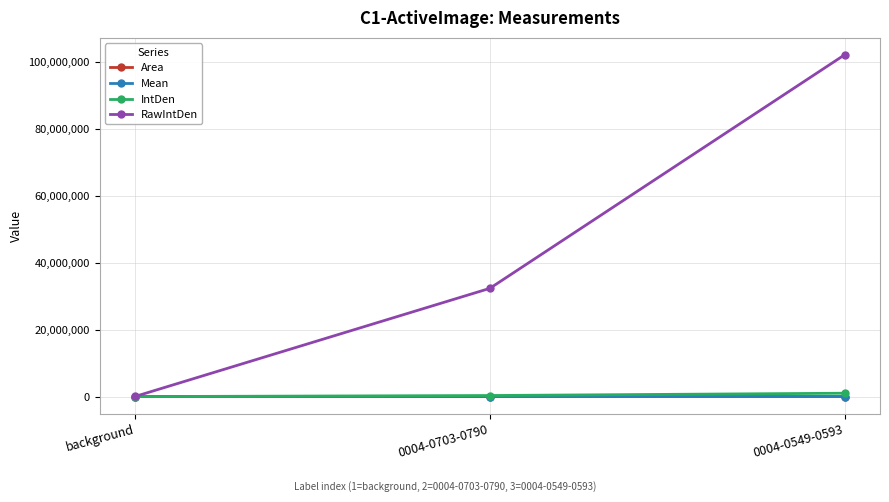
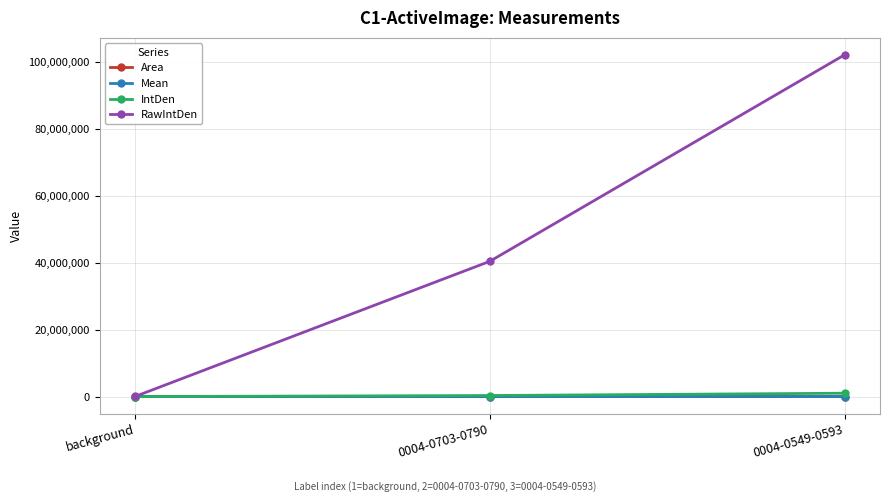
  {
    "Mean": {
      "0004-0549-0593": "0"
    },
    "IntDen": {
      "0004-0549-0593": "1,000,000"
    },
    "RawIntDen": {
-     "0004-0703-0790": "32,000,000",
+     "0004-0703-0790": "40,000,000",
      "0004-0549-0593": "102,000,000"
    }
  }
